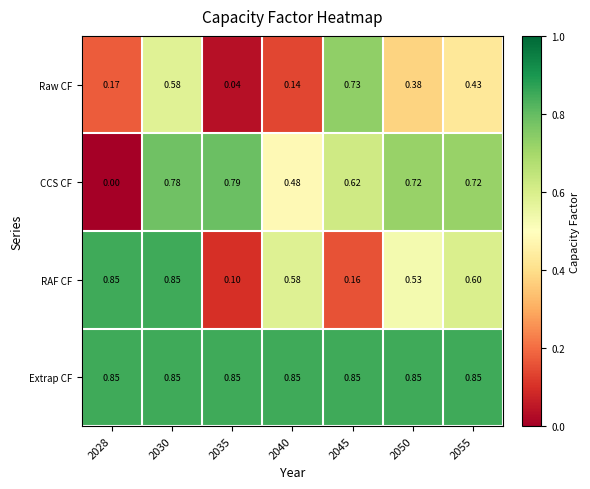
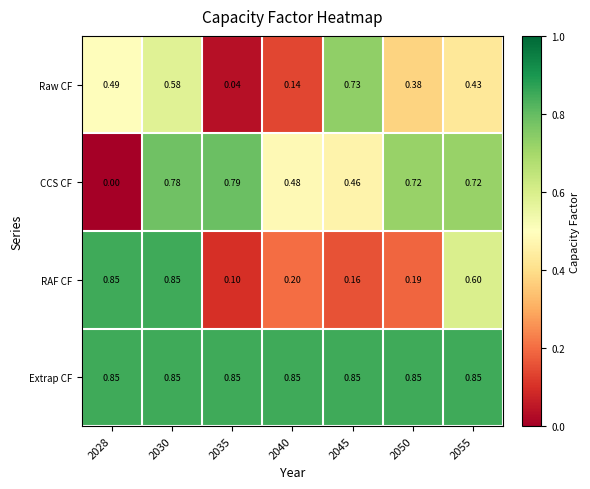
  {
    "Raw CF": {
-     "2028": 0.17,
+     "2028": 0.49,
      "2030": 0.58,
      "2035": 0.04,
      "2040": 0.14,
      "2045": 0.73,
      "2050": 0.38,
      "2055": 0.43
    },
    "CCS CF": {
      "2028": 0.00,
      "2030": 0.78,
      "2035": 0.79,
      "2040": 0.48,
-     "2045": 0.62,
+     "2045": 0.46,
      "2050": 0.72,
      "2055": 0.72
    },
    "RAF CF": {
      "2028": 0.85,
      "2030": 0.85,
      "2035": 0.10,
-     "2040": 0.58,
+     "2040": 0.20,
      "2045": 0.16,
-     "2050": 0.53,
+     "2050": 0.19,
      "2055": 0.60
    },
    "Extrap CF": {
      "2028": 0.85,
      "2030": 0.85,
      "2035": 0.85,
      "2040": 0.85,
      "2045": 0.85,
      "2050": 0.85,
      "2055": 0.85
    }
  }
